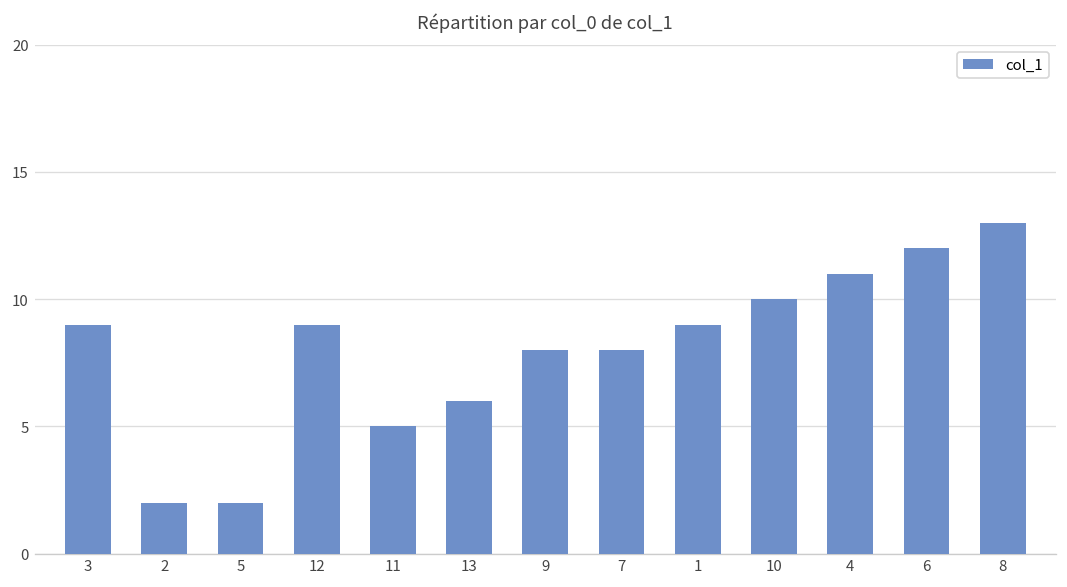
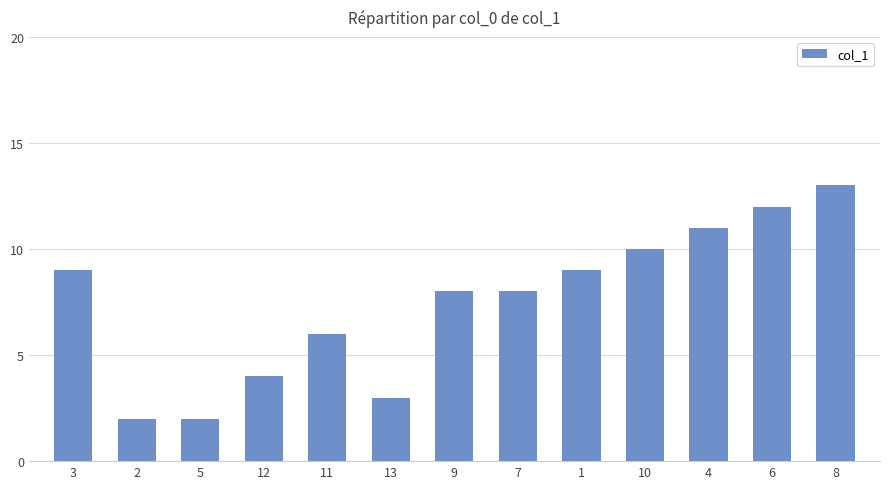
  {
    "3": 9,
    "2": 2,
    "5": 2,
-   "12": 9,
-   "11": 5,
-   "13": 6,
+   "12": 4,
+   "11": 6,
+   "13": 3,
    "9": 8,
    "7": 8,
    "1": 9,
    "10": 10,
    "4": 11,
    "6": 12,
    "8": 13
  }
